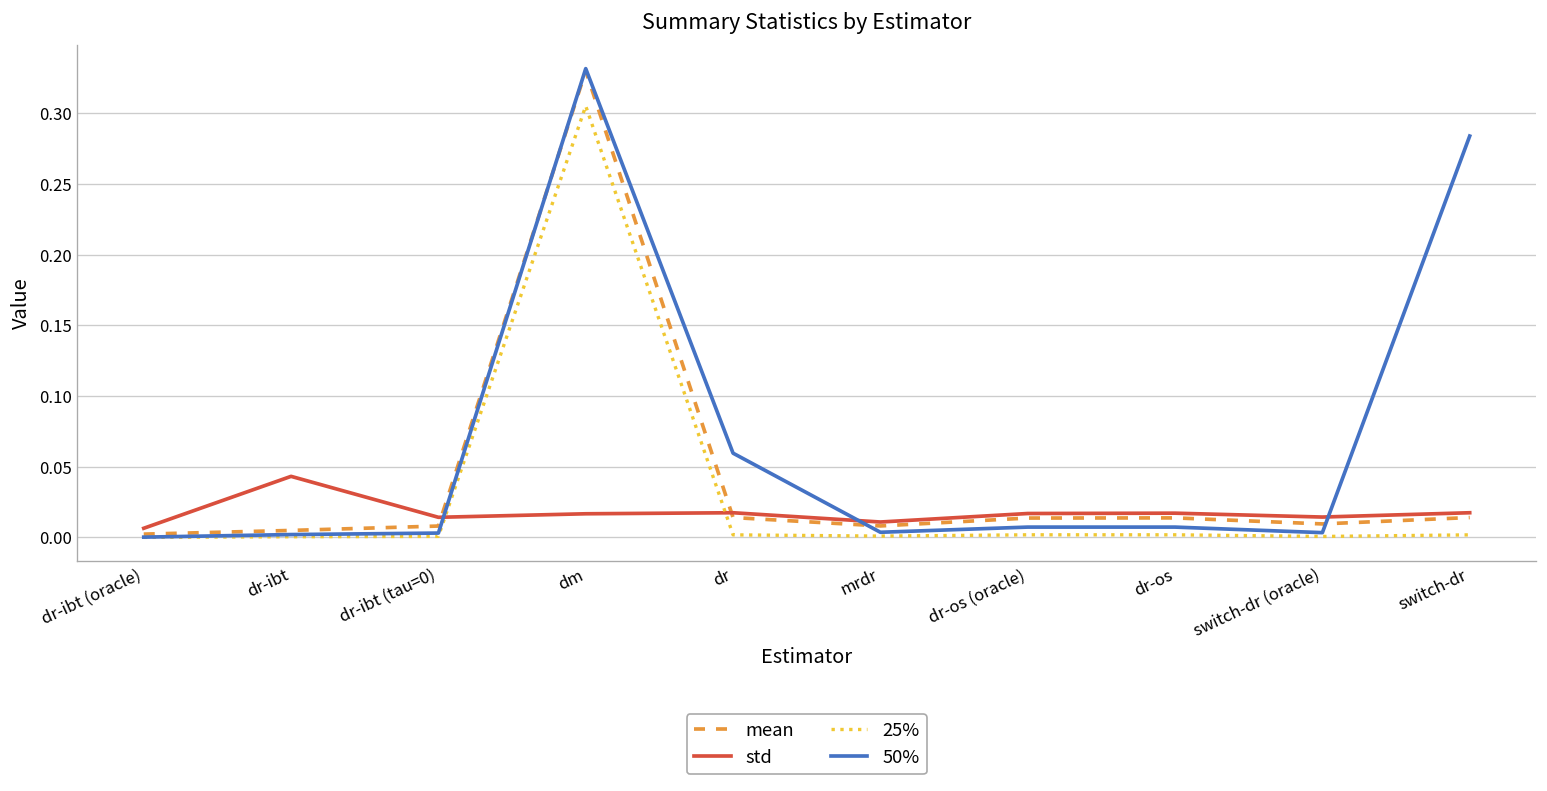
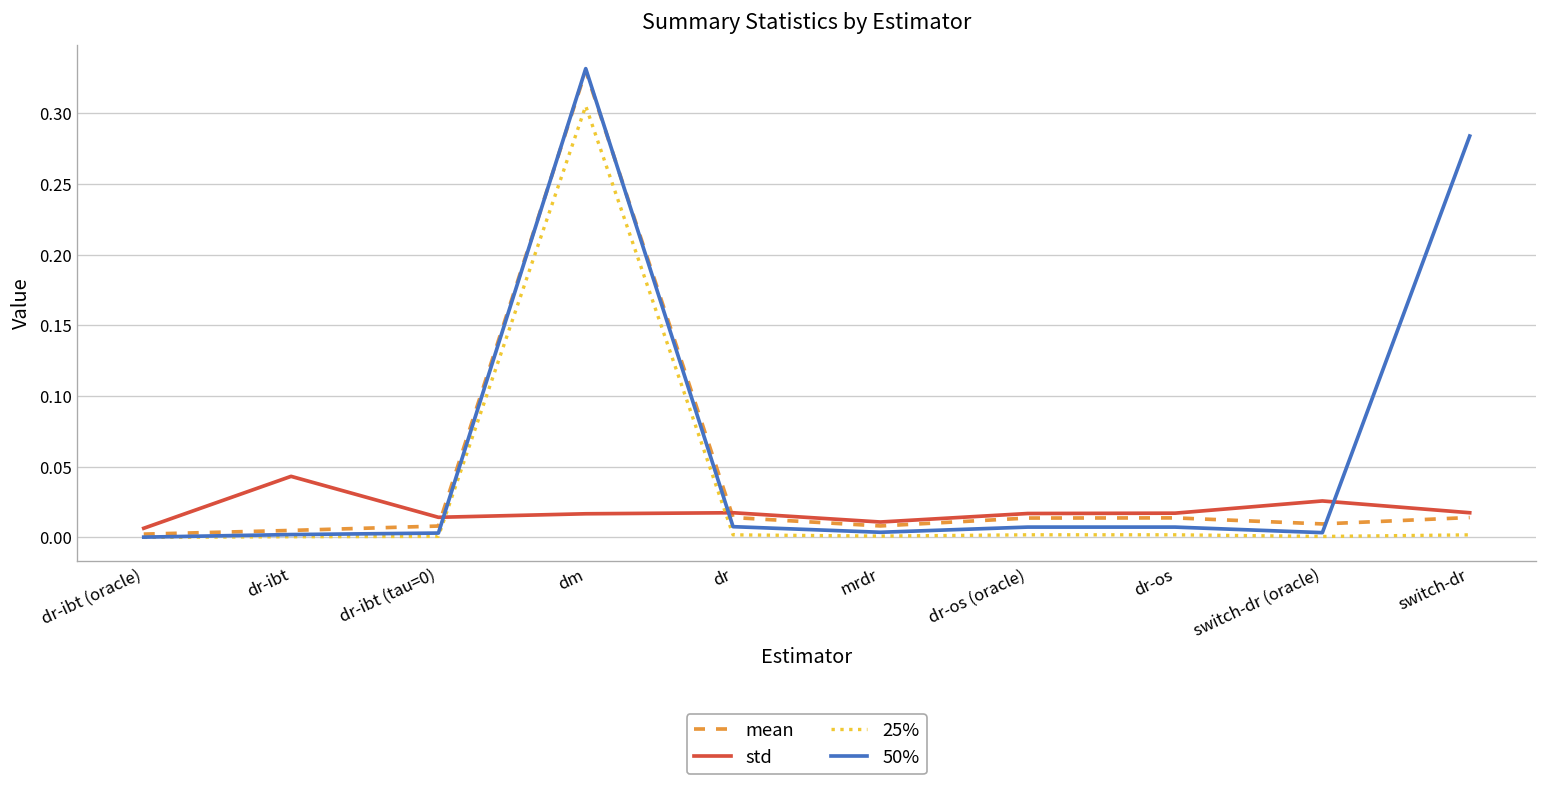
  {
    "std": {
      "dr-ibt (oracle)": 0.006,
      "dr-ibt": 0.043,
      "dr-ibt (tau=0)": 0.014,
      "dm": 0.017,
      "dr": 0.017,
      "mrdr": 0.011,
      "dr-os (oracle)": 0.017,
      "dr-os": 0.017,
-     "switch-dr (oracle)": 0.014,
+     "switch-dr (oracle)": 0.026,
      "switch-dr": 0.017
    },
    "50%": {
      "dr-ibt (tau=0)": 0.003,
-     "dr": 0.060,
+     "dr": 0.008,
      "mrdr": 0.004,
      "dr-os (oracle)": 0.007,
      "dr-os": 0.007,
      "switch-dr (oracle)": 0.003,
      "switch-dr": 0.284
    }
  }
